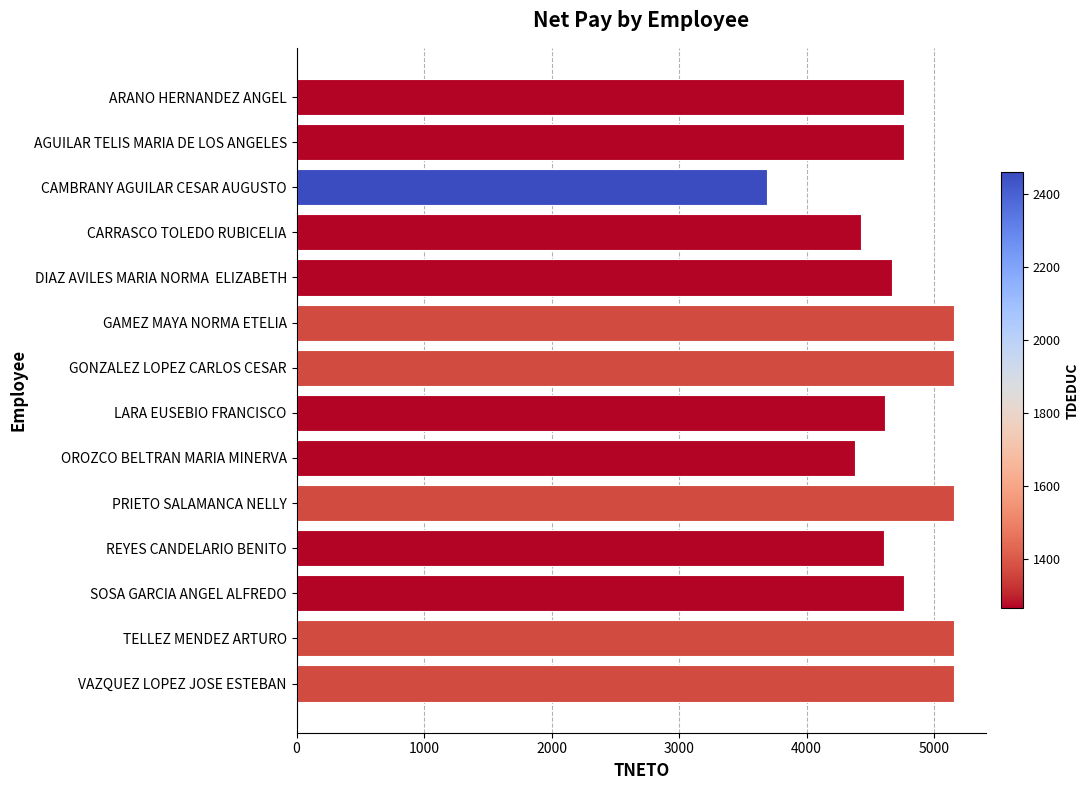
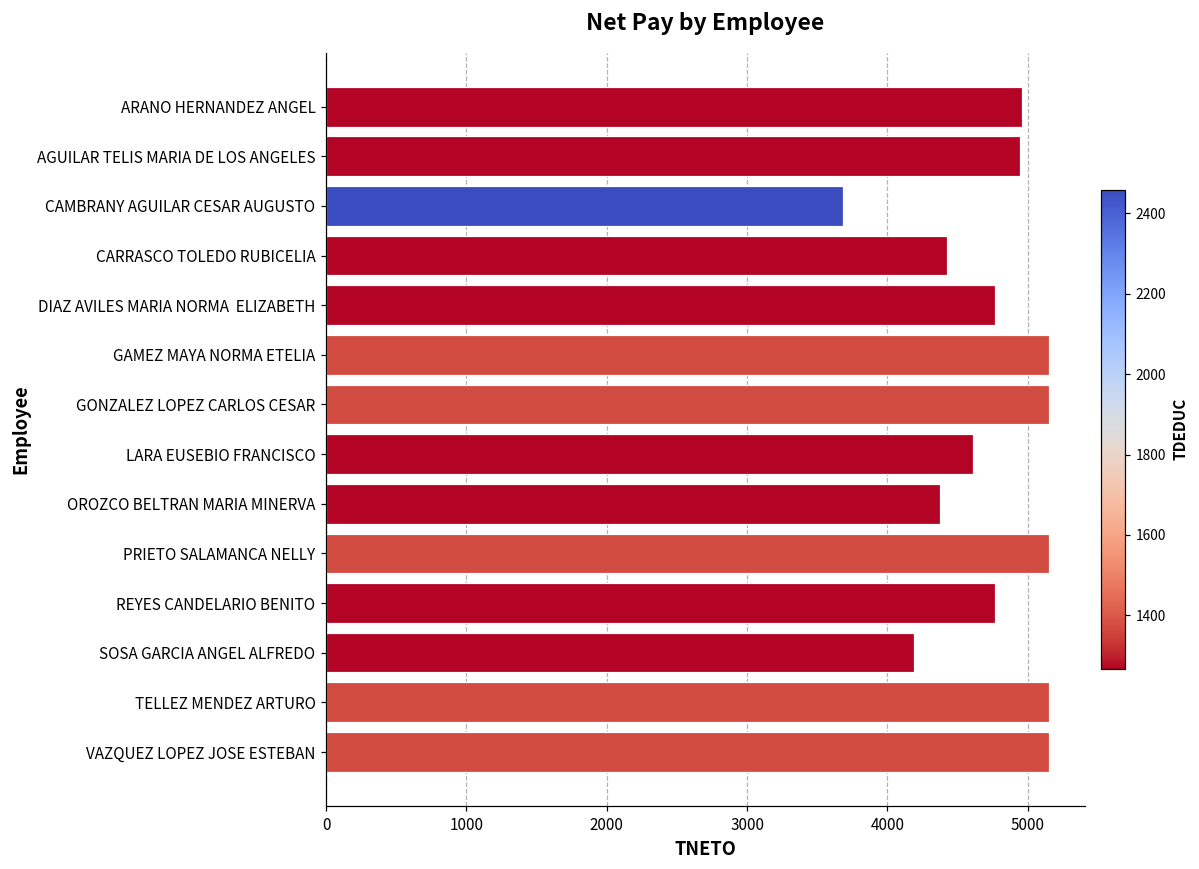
  {
-   "ARANO HERNANDEZ ANGEL": 4770,
-   "AGUILAR TELIS MARIA DE LOS ANGELES": 4770,
+   "ARANO HERNANDEZ ANGEL": 4960,
+   "AGUILAR TELIS MARIA DE LOS ANGELES": 4950,
    "CAMBRANY AGUILAR CESAR AUGUSTO": 3690,
    "CARRASCO TOLEDO RUBICELIA": 4420,
-   "DIAZ AVILES MARIA NORMA ELIZABETH": 4670,
+   "DIAZ AVILES MARIA NORMA ELIZABETH": 4770,
    "GAMEZ MAYA NORMA ETELIA": 5150,
    "GONZALEZ LOPEZ CARLOS CESAR": 5150,
    "LARA EUSEBIO FRANCISCO": 4610,
    "OROZCO BELTRAN MARIA MINERVA": 4380,
    "PRIETO SALAMANCA NELLY": 5150,
-   "REYES CANDELARIO BENITO": 4610,
-   "SOSA GARCIA ANGEL ALFREDO": 4770,
+   "REYES CANDELARIO BENITO": 4770,
+   "SOSA GARCIA ANGEL ALFREDO": 4190,
    "TELLEZ MENDEZ ARTURO": 5150,
    "VAZQUEZ LOPEZ JOSE ESTEBAN": 5150
  }
